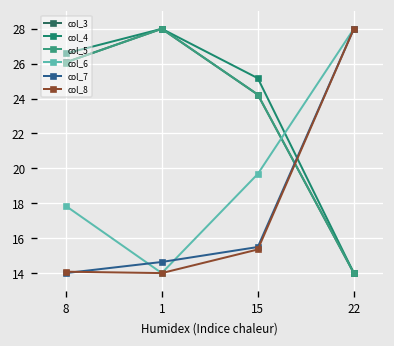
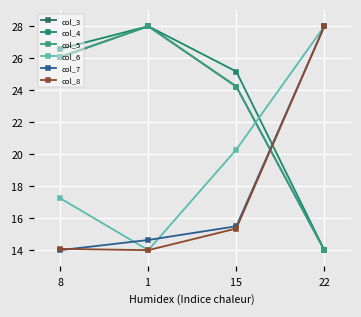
  {
    "col_6": {
-     "8": 17.9,
-     "15": 19.7
+     "8": 17.2,
+     "15": 20.3
    }
  }
